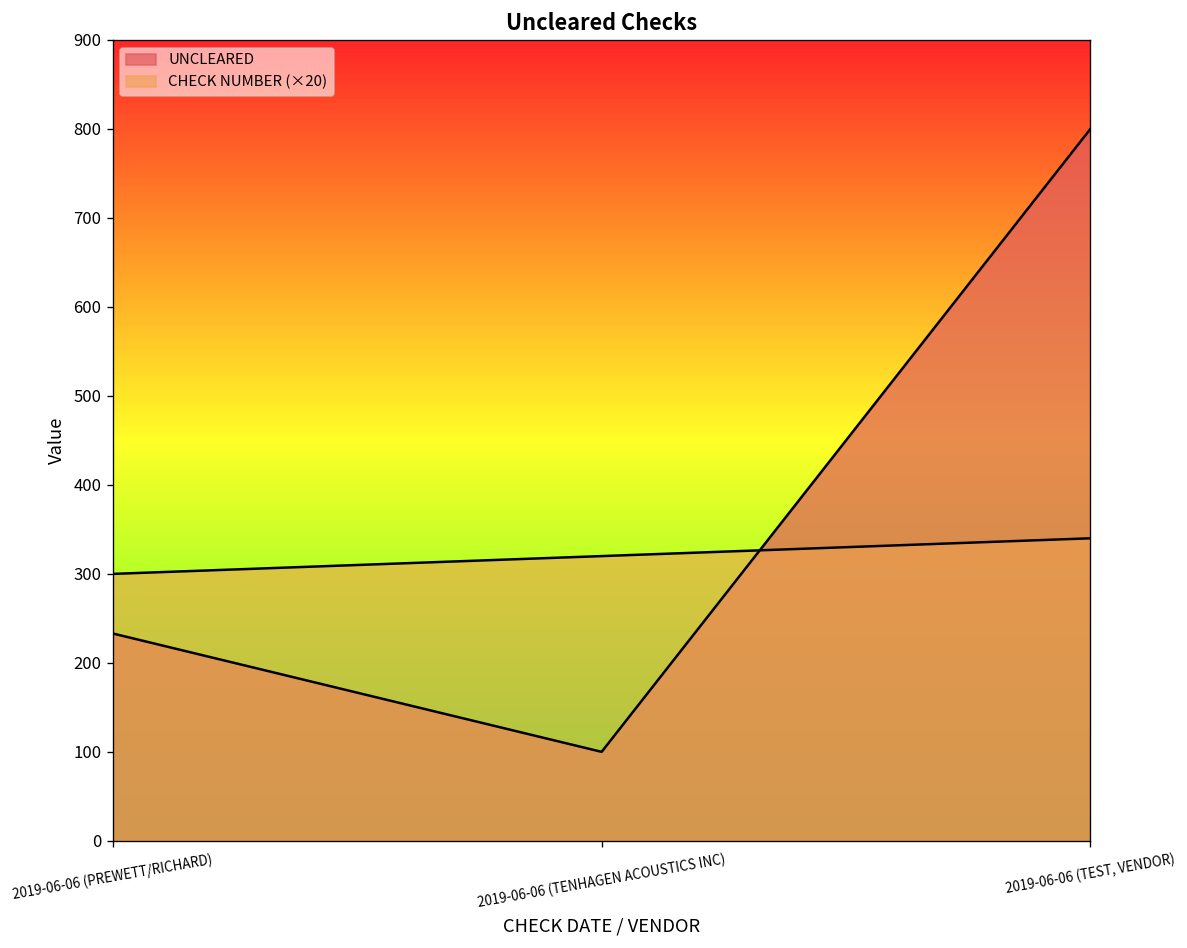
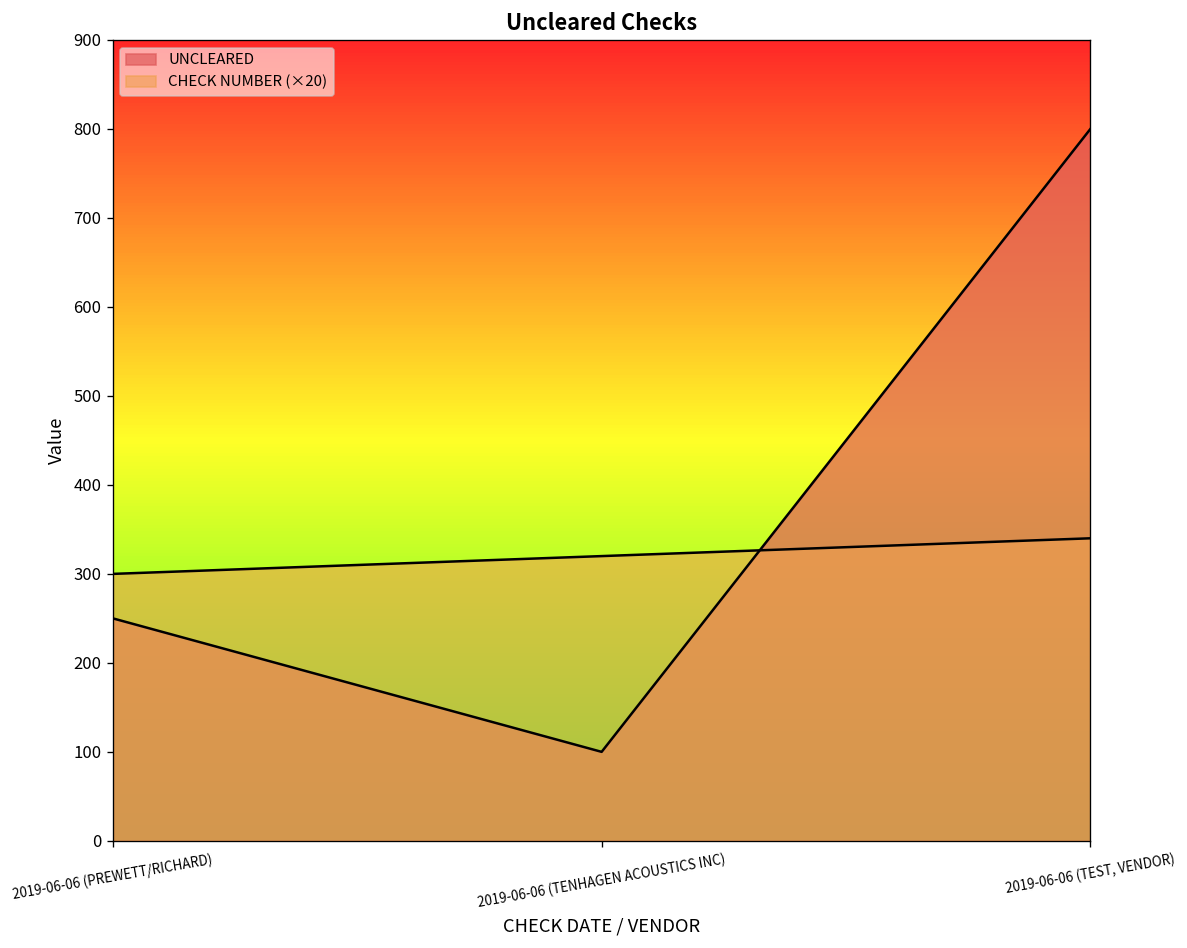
  {
    "UNCLEARED": {
-     "2019-06-06 (PREWETT/RICHARD)": 230,
+     "2019-06-06 (PREWETT/RICHARD)": 250,
      "2019-06-06 (TENHAGEN ACOUSTICS INC)": 100,
      "2019-06-06 (TEST, VENDOR)": 800
    },
    "CHECK NUMBER (×20)": {
      "2019-06-06 (PREWETT/RICHARD)": 300,
      "2019-06-06 (TENHAGEN ACOUSTICS INC)": 320,
      "2019-06-06 (TEST, VENDOR)": 340
    }
  }
